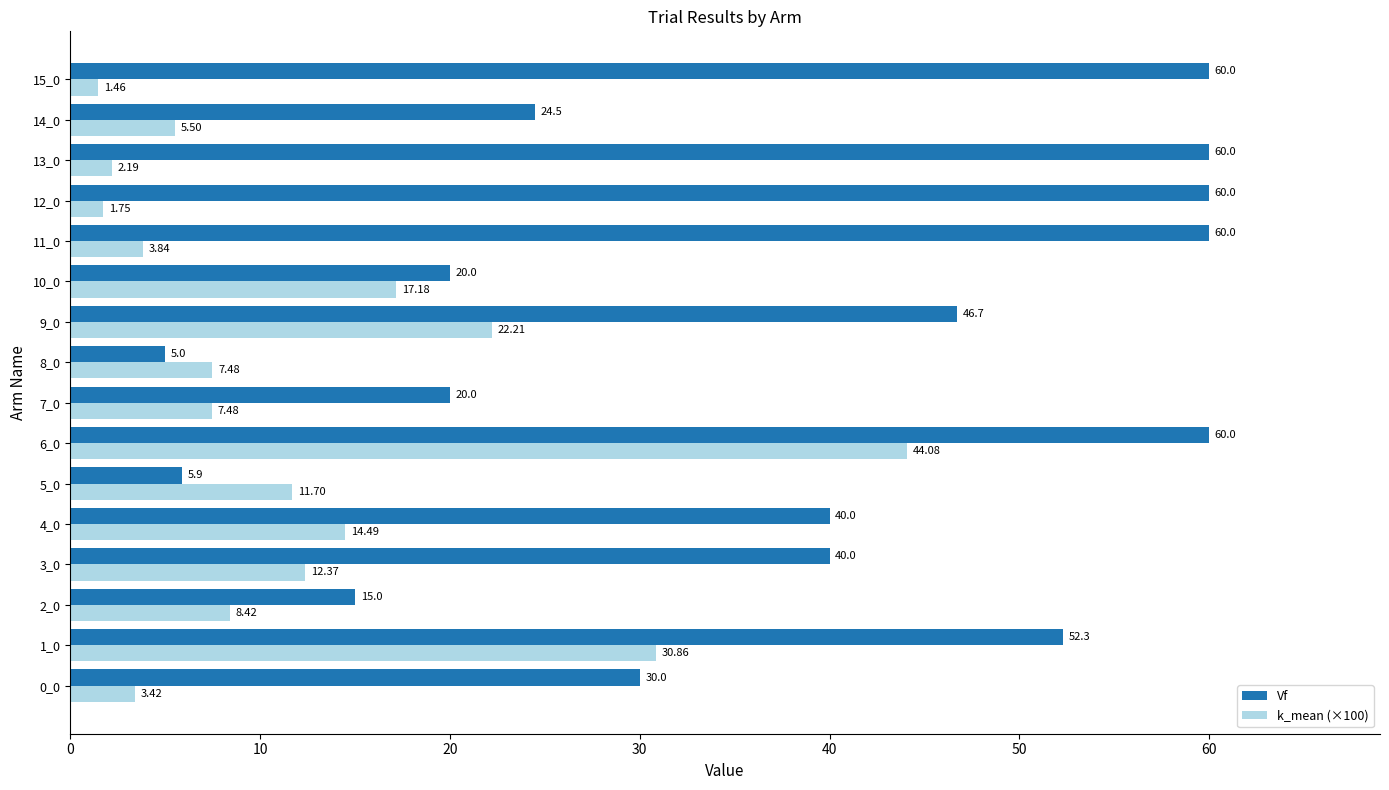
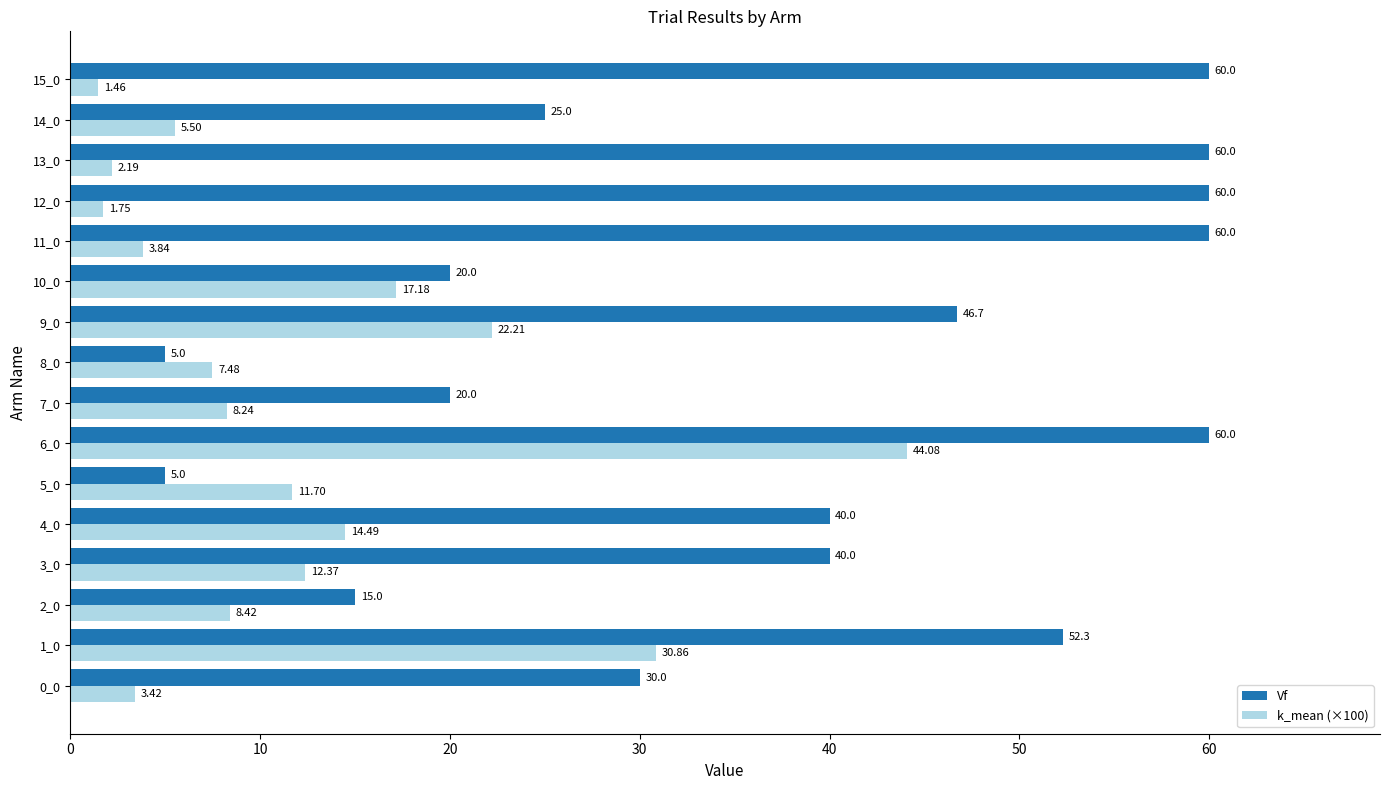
  {
    "Vf": {
      "15_0": 60.0,
-     "14_0": 24.5,
+     "14_0": 25.0,
      "13_0": 60.0,
      "12_0": 60.0,
      "11_0": 60.0,
      "10_0": 20.0,
      "9_0": 46.7,
      "8_0": 5.0,
      "7_0": 20.0,
      "6_0": 60.0,
-     "5_0": 5.9,
+     "5_0": 5.0,
      "4_0": 40.0,
      "3_0": 40.0,
      "2_0": 15.0,
      "1_0": 52.3,
      "0_0": 30.0
    },
    "k_mean (×100)": {
      "15_0": 1.46,
      "14_0": 5.50,
      "13_0": 2.19,
      "12_0": 1.75,
      "11_0": 3.84,
      "10_0": 17.18,
      "9_0": 22.21,
      "8_0": 7.48,
-     "7_0": 7.48,
+     "7_0": 8.24,
      "6_0": 44.08,
      "5_0": 11.70,
      "4_0": 14.49,
      "3_0": 12.37,
      "2_0": 8.42,
      "1_0": 30.86,
      "0_0": 3.42
    }
  }
